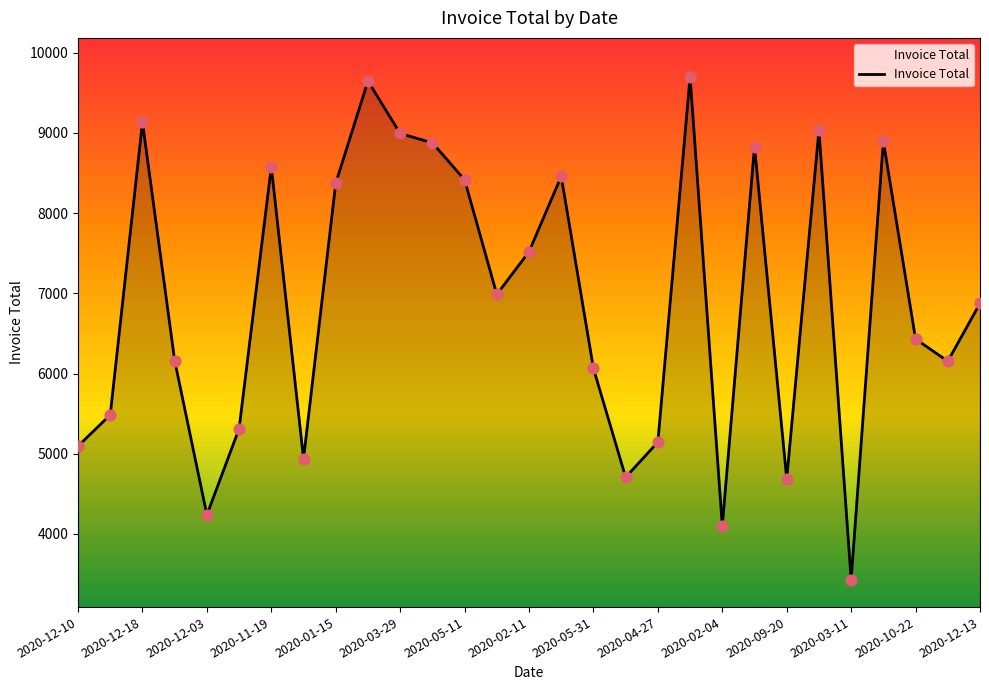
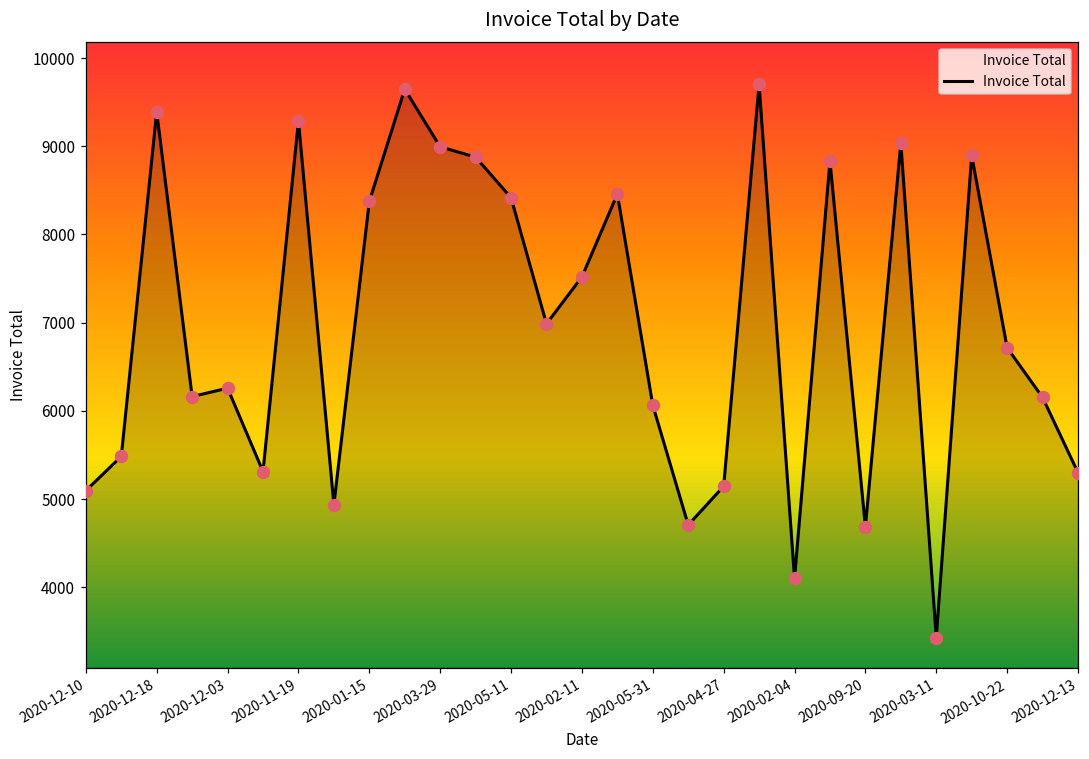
  {
    "2020-12-10": 5100,
-   "2020-12-18": 9100,
-   "2020-12-03": 4200,
-   "2020-11-19": 8600,
+   "2020-12-18": 9400,
+   "2020-12-03": 6300,
+   "2020-11-19": 9300,
    "2020-03-29": 9000,
    "2020-05-11": 8400,
    "2020-02-11": 7500,
    "2020-05-31": 6100,
    "2020-04-27": 5100,
    "2020-02-04": 4100,
    "2020-09-20": 4700,
    "2020-03-11": 3400,
-   "2020-10-22": 6400,
-   "2020-12-13": 6900
+   "2020-10-22": 6700,
+   "2020-12-13": 5300
  }
